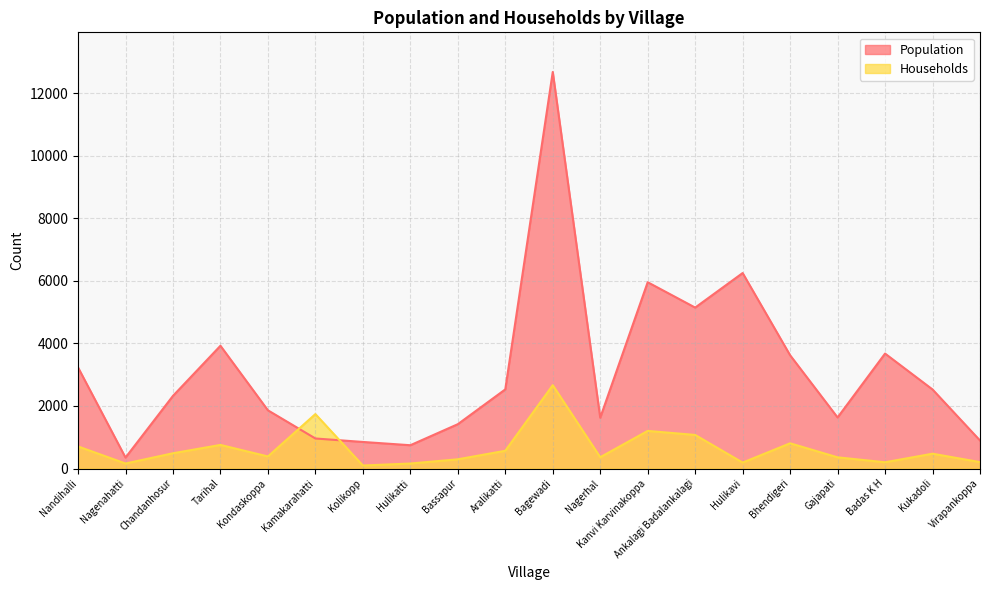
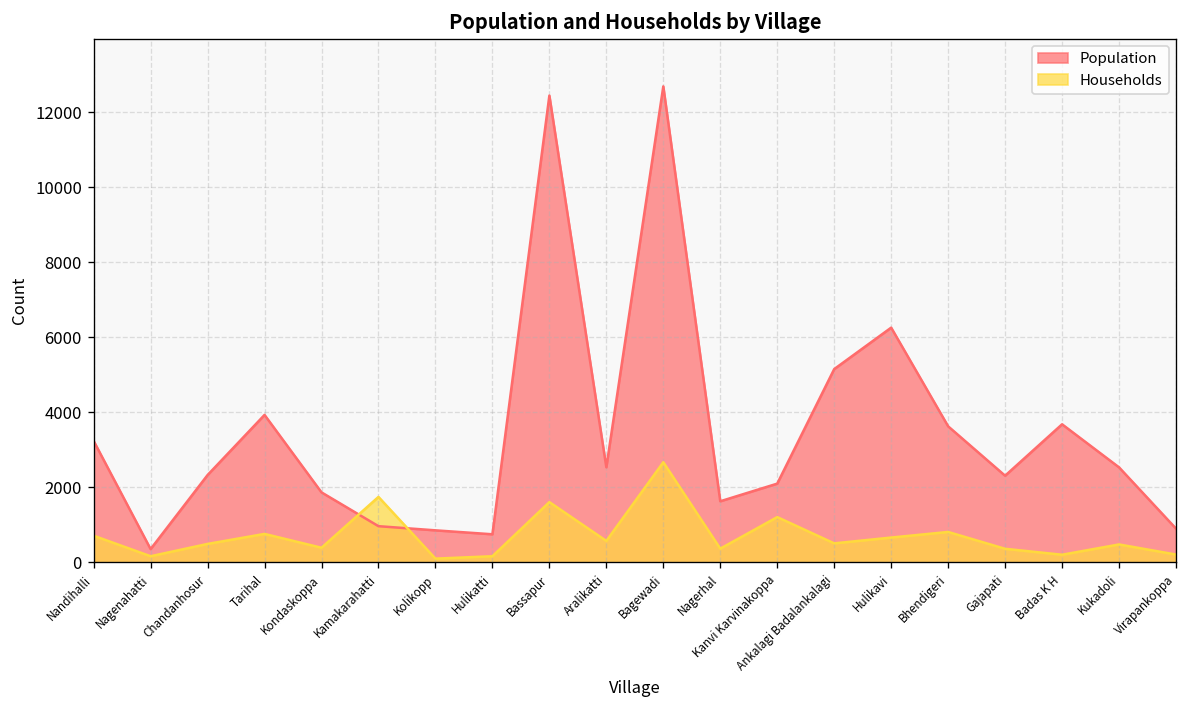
  {
    "Population": {
      "Nandihalli": 3200,
      "Nagenahatti": 400,
      "Chandanhosur": 2300,
      "Tarihal": 3900,
      "Kondaskoppa": 1900,
      "Kamakarahatti": 1000,
      "Kolikopp": 900,
      "Hulikatti": 700,
-     "Bassapur": 1400,
+     "Bassapur": 12400,
      "Aralikatti": 2500,
      "Bagewadi": 12700,
      "Nagerhal": 1600,
-     "Kanvi Karvinakoppa": 6000,
+     "Kanvi Karvinakoppa": 2100,
      "Ankalagi Badalankalagi": 5100,
      "Hulikavi": 6300,
      "Bhendigeri": 3600,
-     "Gajapati": 1600,
+     "Gajapati": 2300,
      "Badas K H": 3700,
      "Kukadoli": 2500,
      "Virapankoppa": 900
    },
    "Households": {
      "Nandihalli": 700,
      "Nagenahatti": 200,
      "Chandanhosur": 500,
      "Tarihal": 800,
      "Kondaskoppa": 400,
      "Kamakarahatti": 1700,
      "Kolikopp": 100,
      "Hulikatti": 200,
-     "Bassapur": 300,
+     "Bassapur": 1600,
      "Aralikatti": 600,
      "Bagewadi": 2700,
      "Nagerhal": 400,
      "Kanvi Karvinakoppa": 1200,
-     "Ankalagi Badalankalagi": 1100,
-     "Hulikavi": 200,
+     "Ankalagi Badalankalagi": 500,
+     "Hulikavi": 700,
      "Bhendigeri": 800,
      "Gajapati": 400,
      "Badas K H": 200,
      "Kukadoli": 500,
      "Virapankoppa": 200
    }
  }
